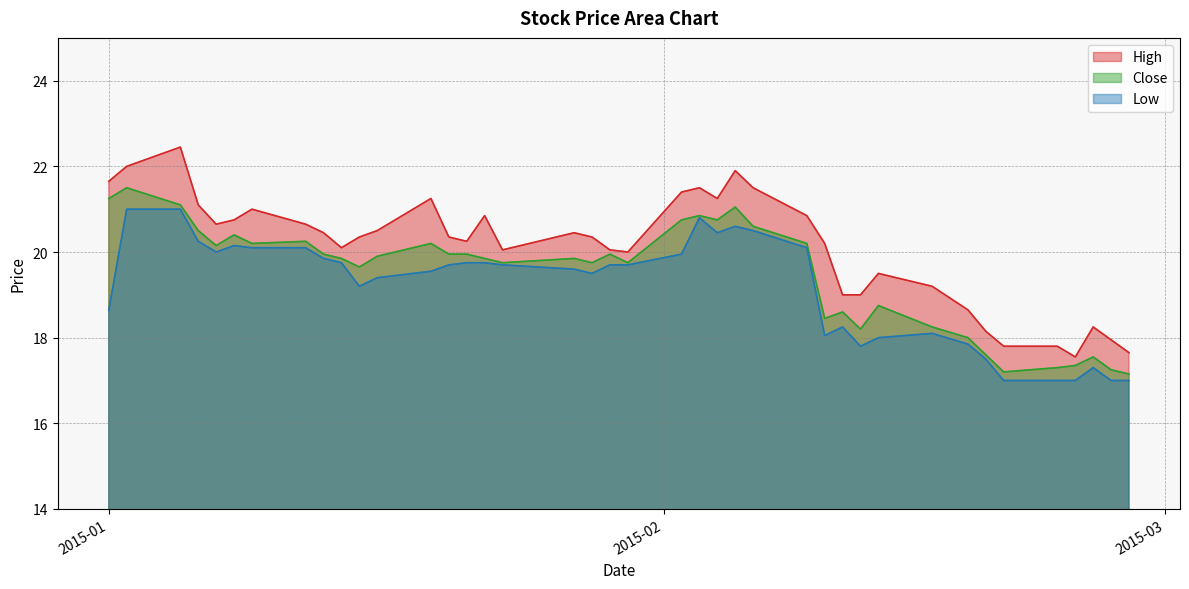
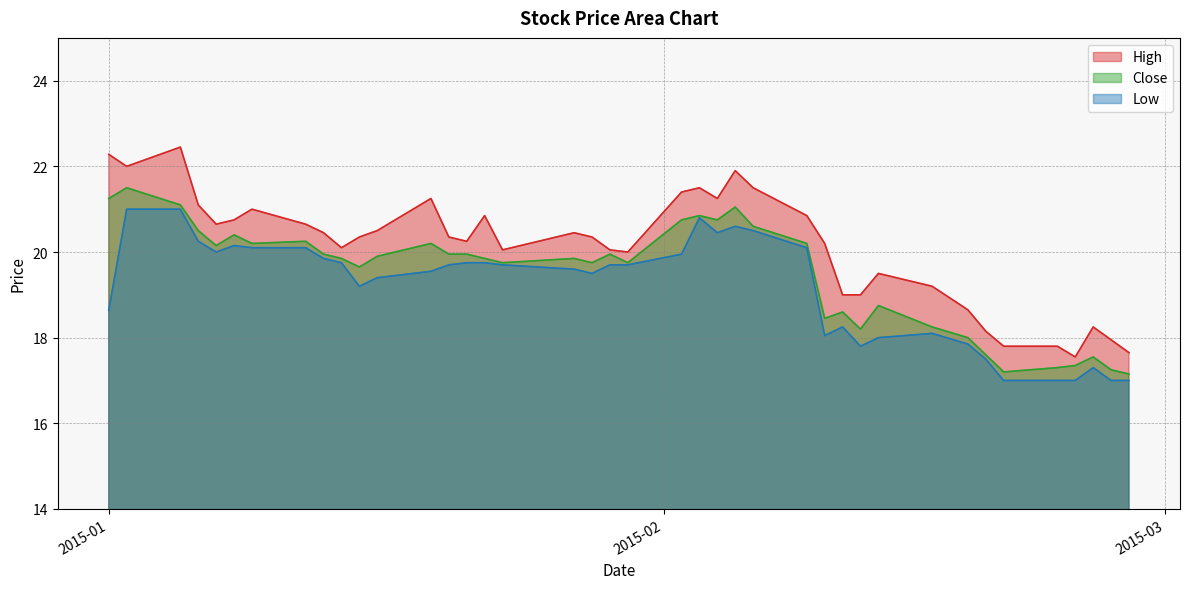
  {
    "High": {
-     "2015-01": 21.7
+     "2015-01": 22.3
    },
    "Close": {
      "2015-01": 21.3
    },
    "Low": {
      "2015-01": 18.6
    }
  }
